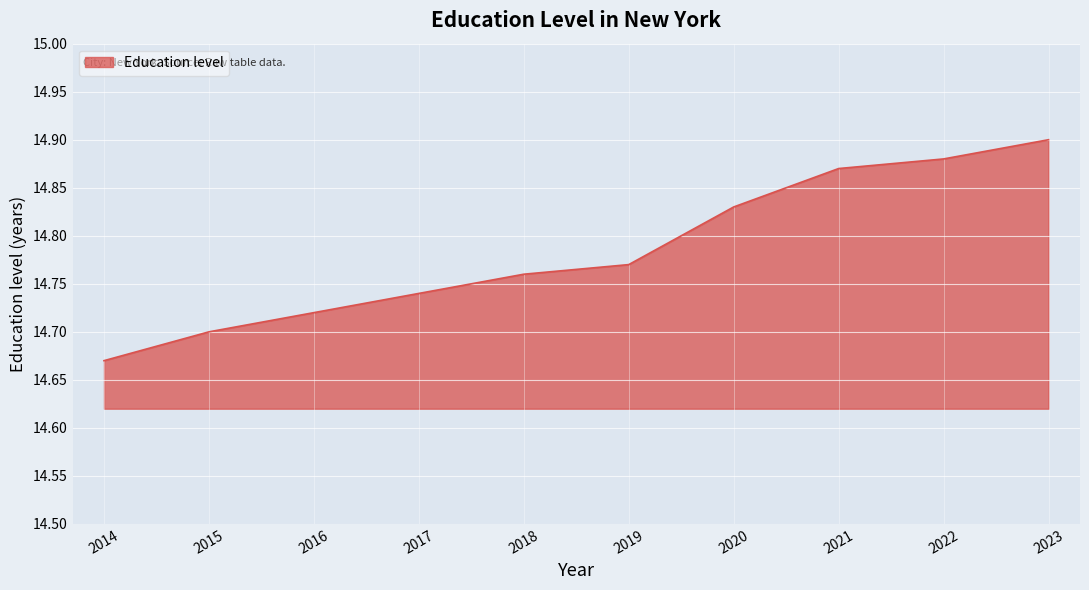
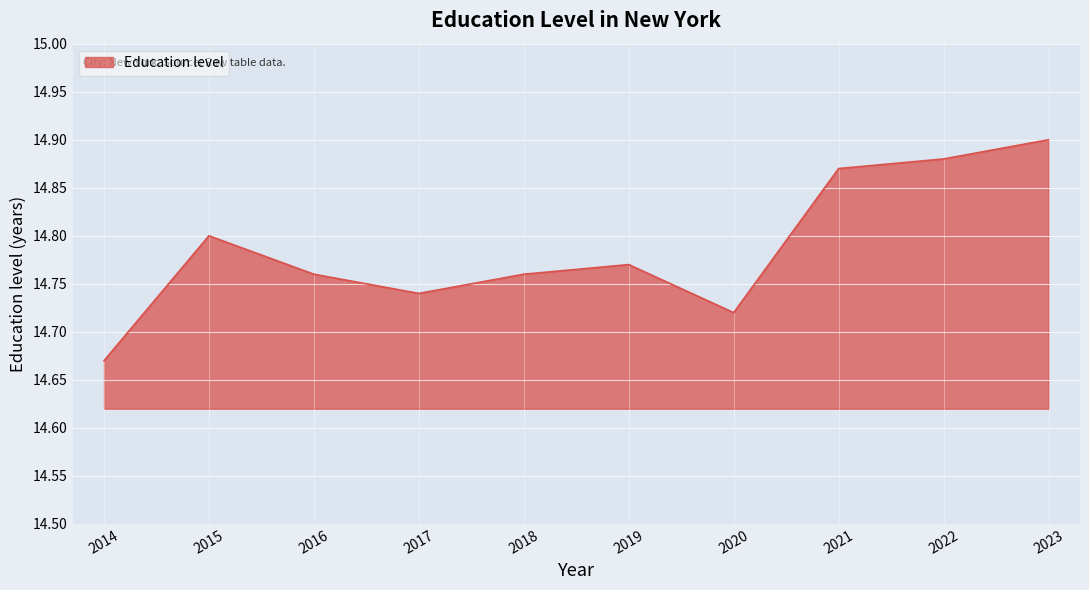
  {
    "2014": 14.67,
-   "2015": 14.7,
-   "2016": 14.72,
+   "2015": 14.8,
+   "2016": 14.76,
    "2017": 14.74,
    "2018": 14.76,
    "2019": 14.77,
-   "2020": 14.83,
+   "2020": 14.72,
    "2021": 14.87,
    "2022": 14.88,
    "2023": 14.90
  }
